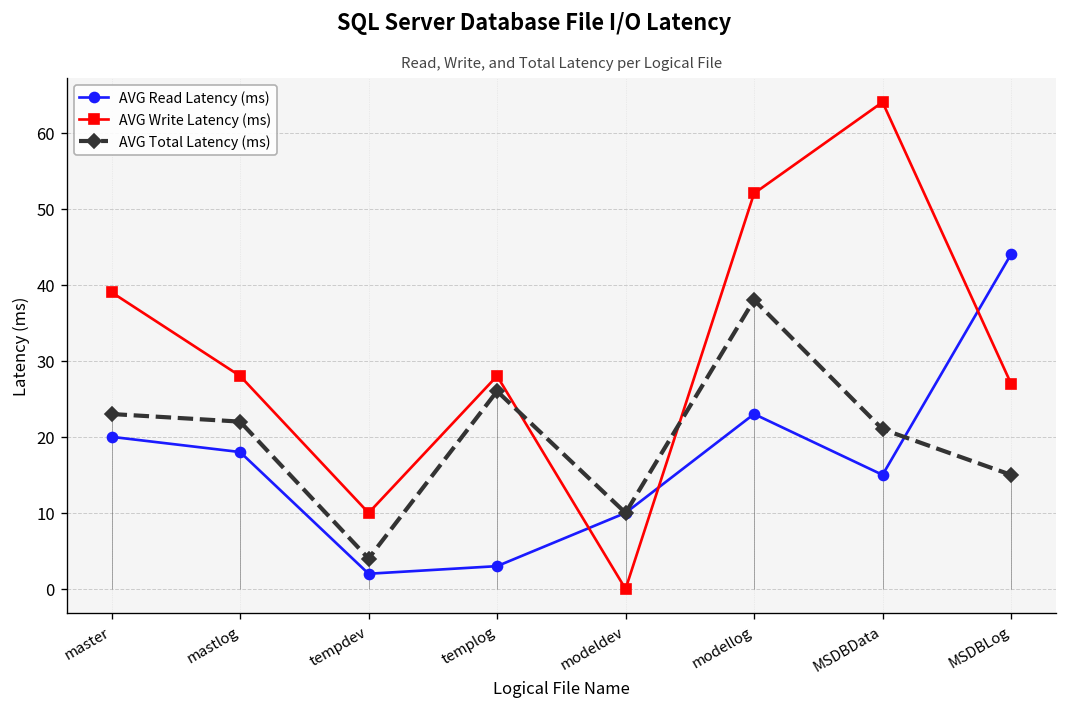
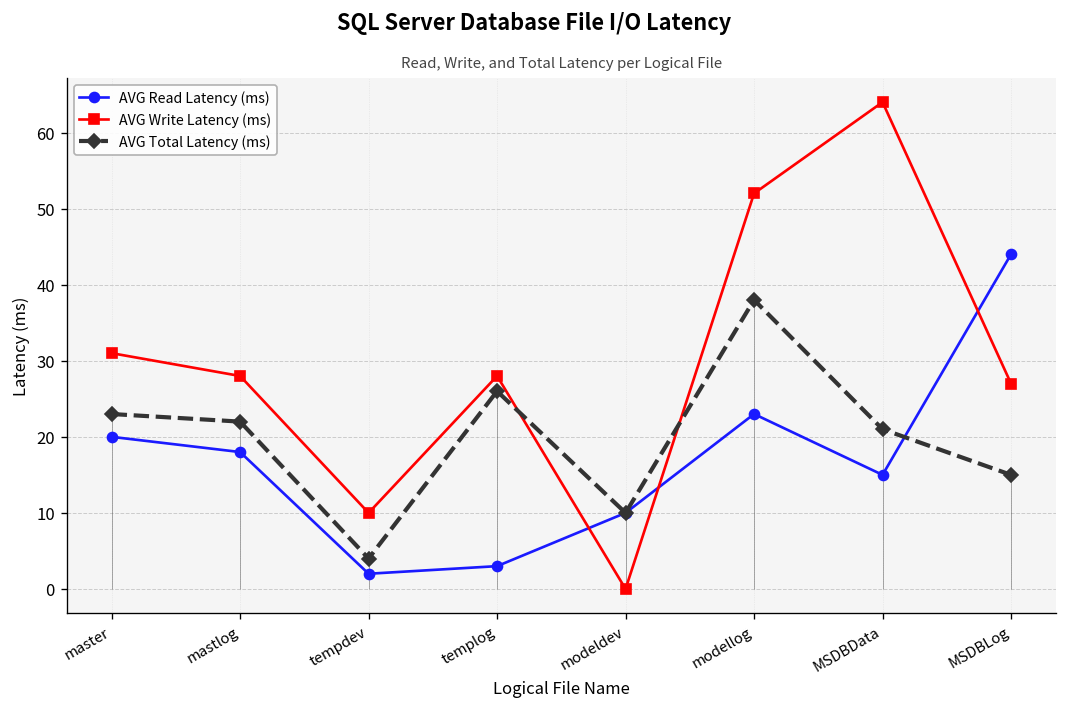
  {
    "AVG Read Latency (ms)": {
      "master": 20,
      "mastlog": 18,
      "tempdev": 2,
      "templog": 3,
      "modellog": 23,
      "MSDBData": 15,
      "MSDBLog": 44
    },
    "AVG Write Latency (ms)": {
-     "master": 39,
+     "master": 31,
      "mastlog": 28,
      "tempdev": 10,
      "templog": 28,
      "modeldev": 0,
      "modellog": 52,
      "MSDBData": 64,
      "MSDBLog": 27
    },
    "AVG Total Latency (ms)": {
      "master": 23,
      "mastlog": 22,
      "tempdev": 4,
      "templog": 26,
      "modellog": 38,
      "MSDBData": 21,
      "MSDBLog": 15
    }
  }
